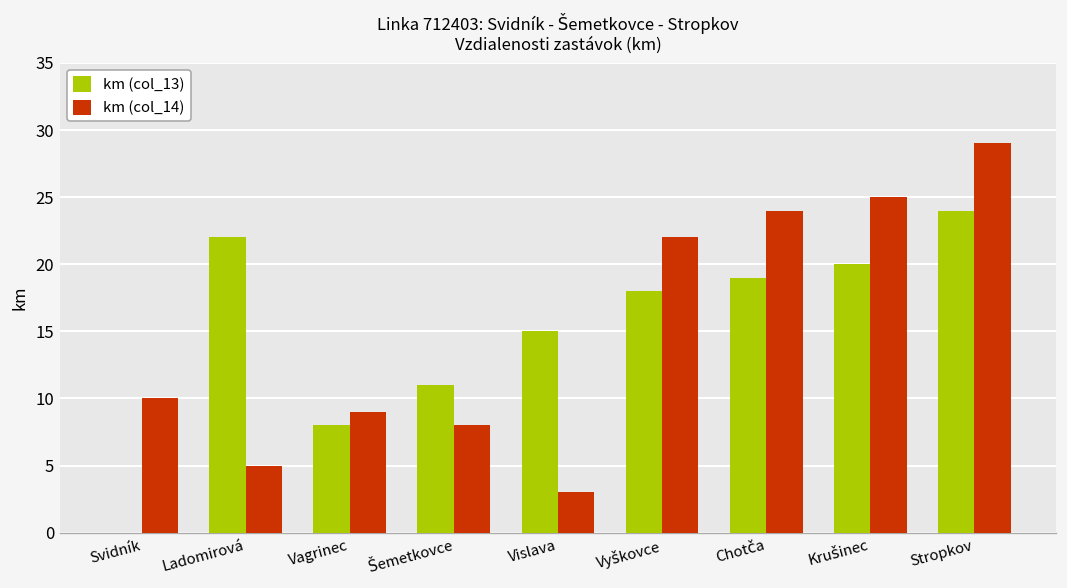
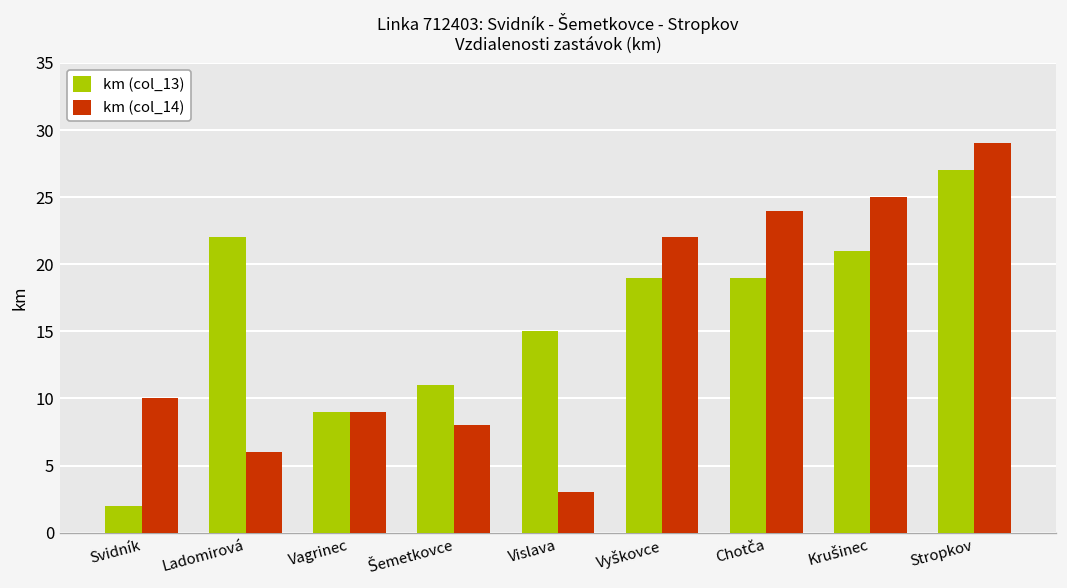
  {
    "km (col_13)": {
-     "Svidník": 0,
+     "Svidník": 2,
      "Ladomirová": 22,
-     "Vagrinec": 8,
+     "Vagrinec": 9,
      "Šemetkovce": 11,
      "Vislava": 15,
-     "Vyškovce": 18,
+     "Vyškovce": 19,
      "Chotča": 19,
-     "Krušinec": 20,
-     "Stropkov": 24
+     "Krušinec": 21,
+     "Stropkov": 27
    },
    "km (col_14)": {
      "Svidník": 10,
-     "Ladomirová": 5,
+     "Ladomirová": 6,
      "Vagrinec": 9,
      "Šemetkovce": 8,
      "Vislava": 3,
      "Vyškovce": 22,
      "Chotča": 24,
      "Krušinec": 25,
      "Stropkov": 29
    }
  }
